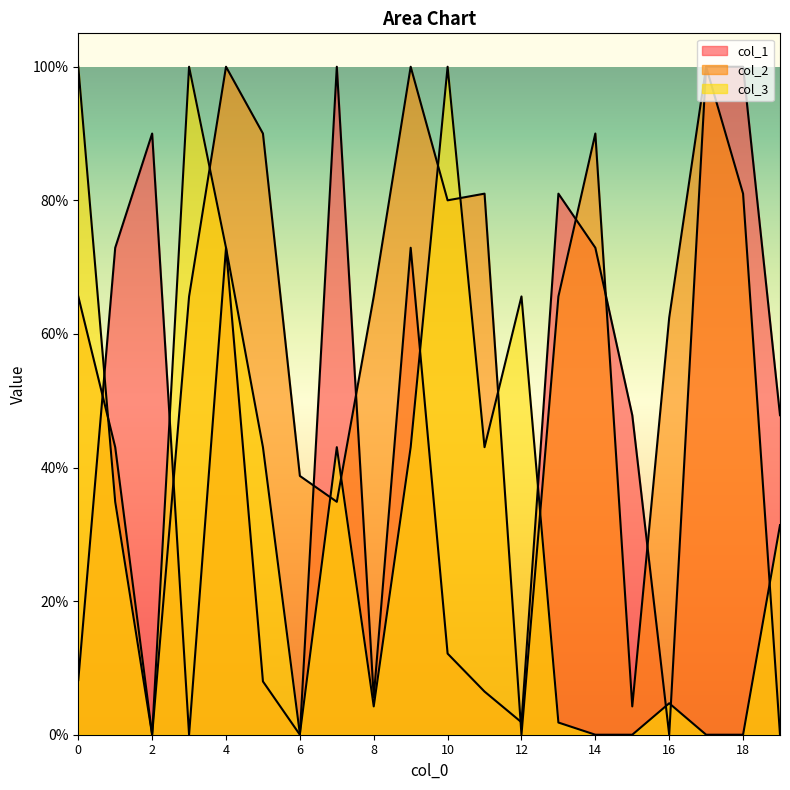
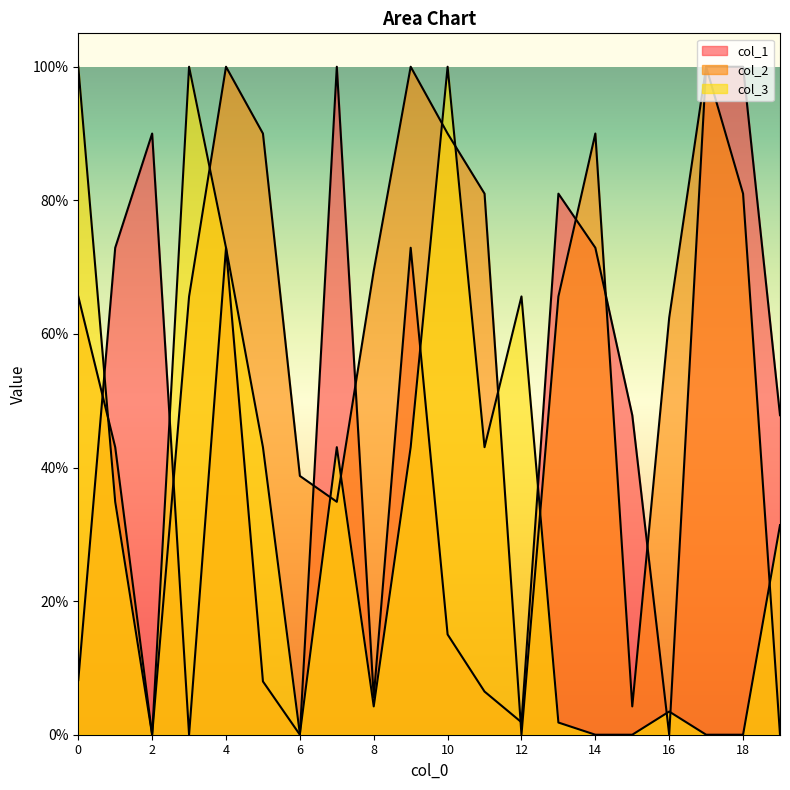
  {
    "col_1": {
      "0": "8%",
      "2": "90%",
      "8": "6%",
-     "10": "12%",
+     "10": "15%",
      "12": "2%",
      "14": "73%",
      "16": "0%"
    },
    "col_2": {
      "0": "66%",
      "4": "100%",
      "6": "39%",
-     "8": "66%",
-     "10": "80%",
+     "8": "69%",
+     "10": "90%",
      "12": "0%",
      "14": "90%",
      "16": "62%",
      "18": "81%"
    },
    "col_3": {
      "0": "100%",
      "8": "4%",
      "10": "100%",
      "12": "66%",
      "14": "0%",
-     "16": "5%",
+     "16": "3%",
      "18": "0%"
    }
  }
